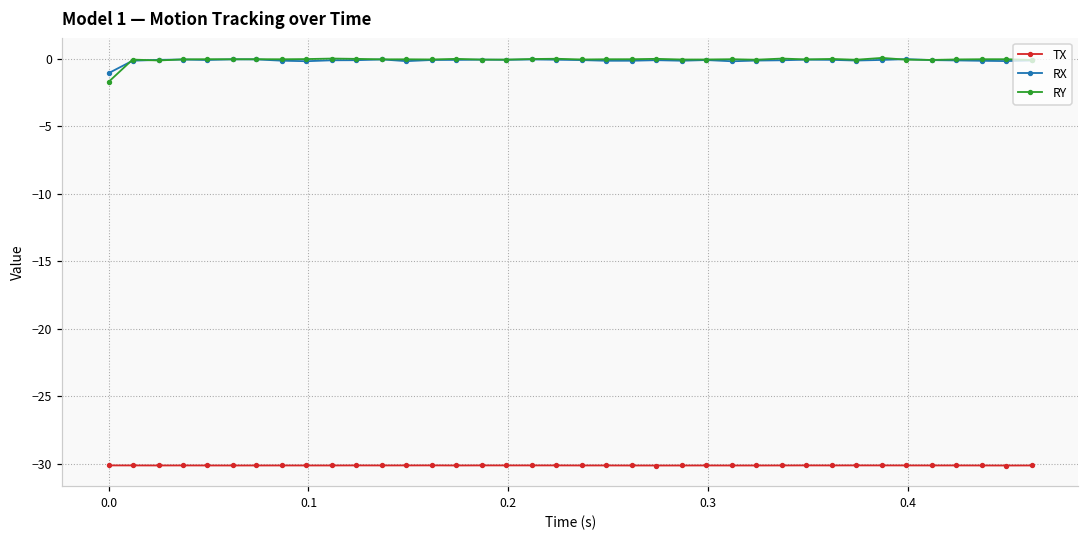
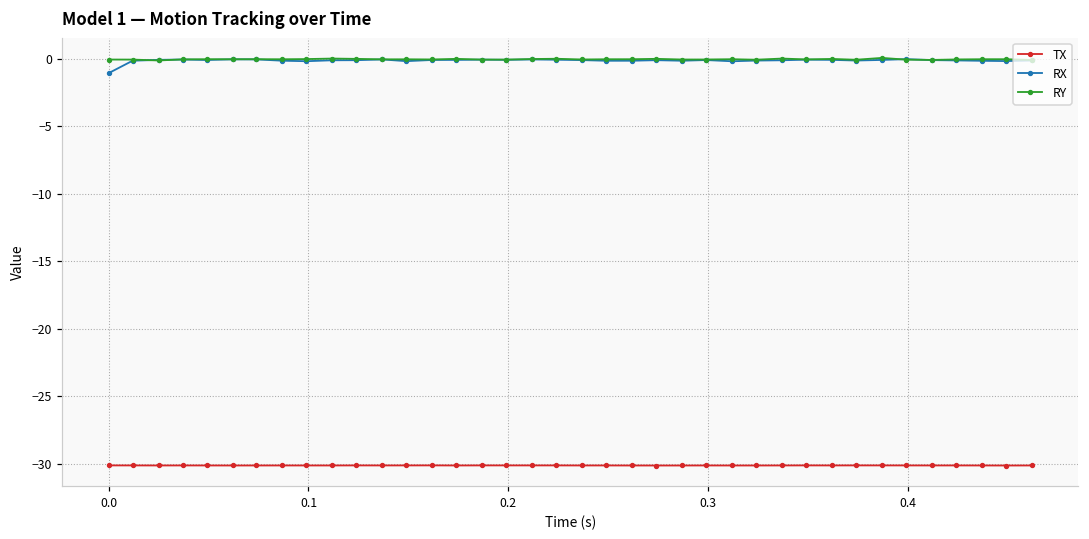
  {
    "TX": {
      "0.0": -30.1
    },
    "RX": {
      "0.0": -1.1
    },
    "RY": {
-     "0.0": -1.7
+     "0.0": -0.1
    }
  }
